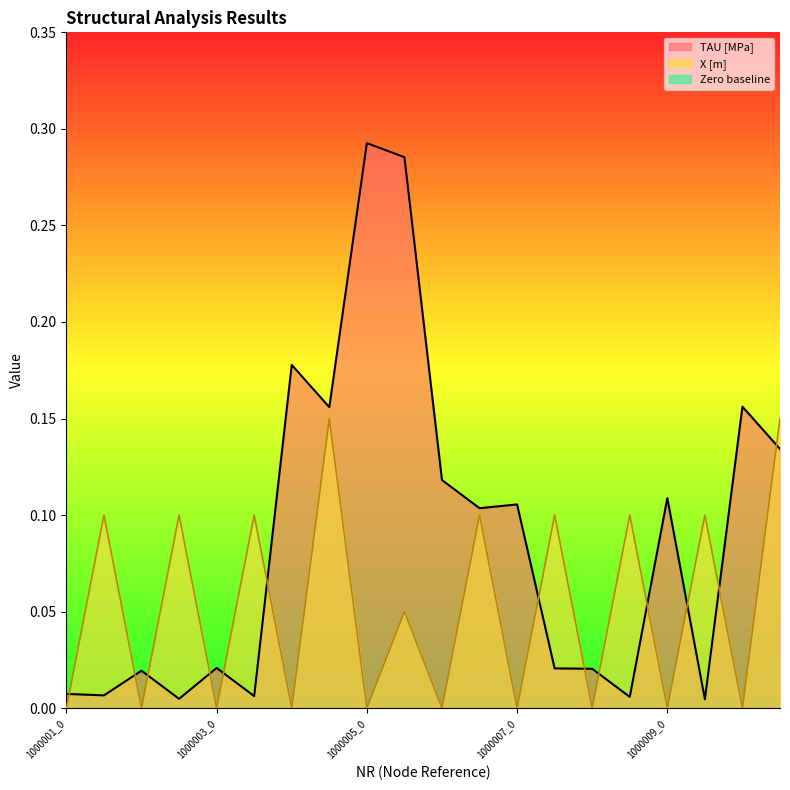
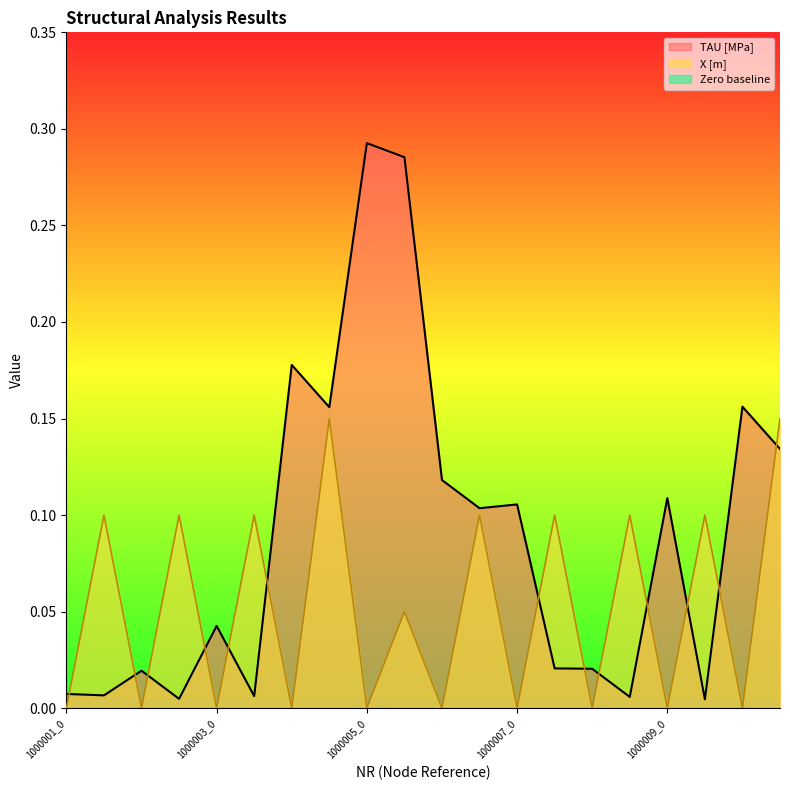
  {
    "TAU [MPa]": {
      "1000001_0": 0.007,
-     "1000003_0": 0.021,
+     "1000003_0": 0.043,
      "1000005_0": 0.293,
      "1000007_0": 0.106,
      "1000009_0": 0.109
    }
  }
